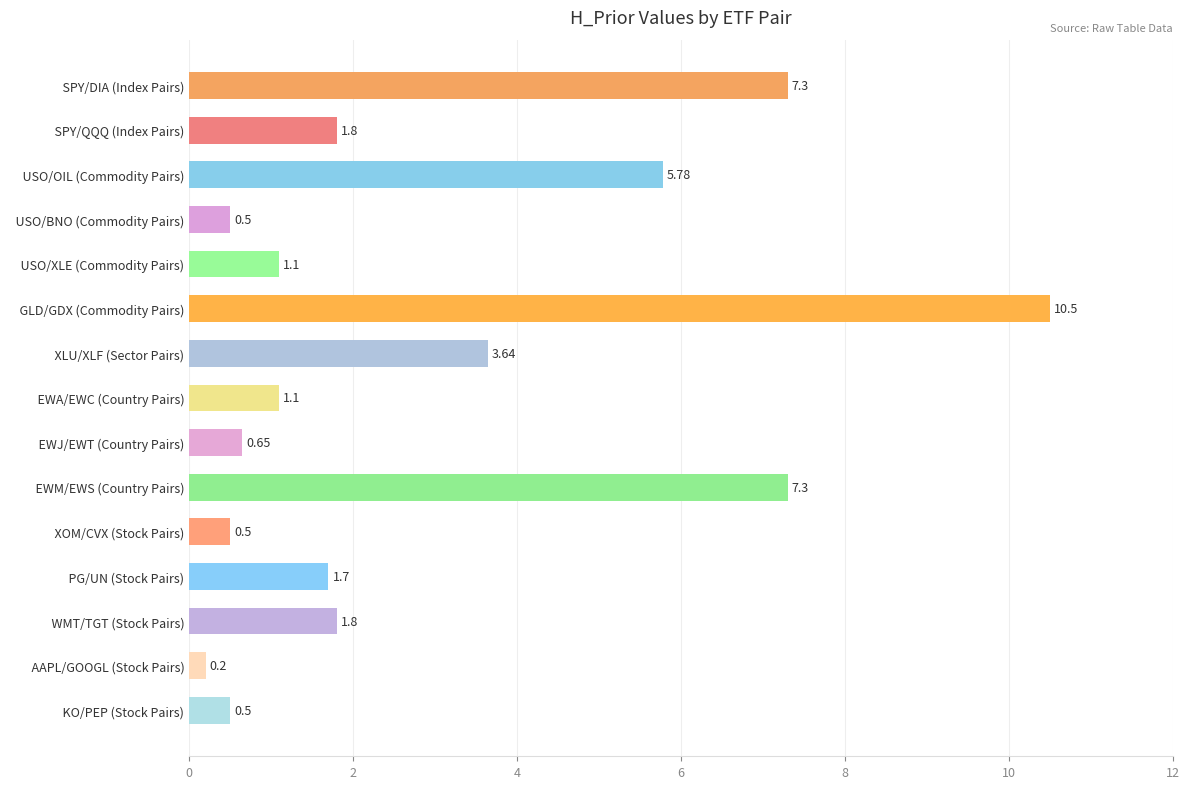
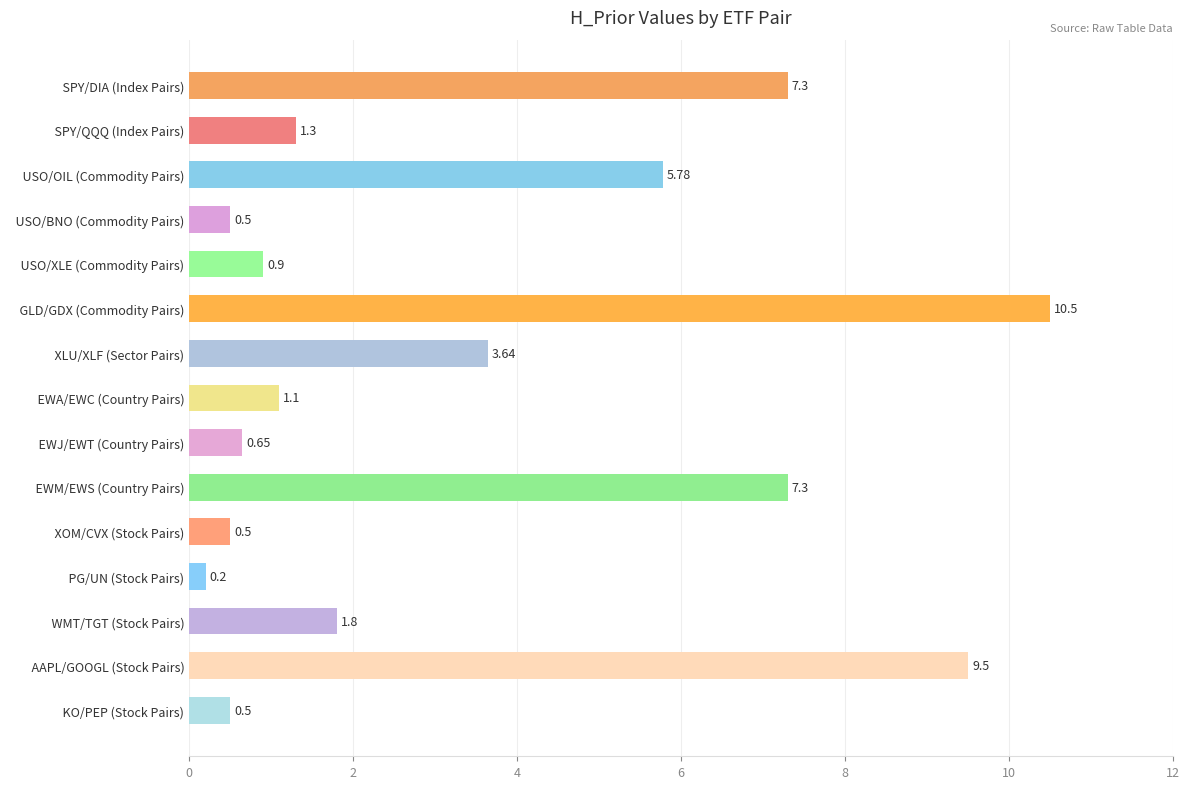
  {
    "SPY/DIA (Index Pairs)": 7.3,
-   "SPY/QQQ (Index Pairs)": 1.8,
+   "SPY/QQQ (Index Pairs)": 1.3,
    "USO/OIL (Commodity Pairs)": 5.78,
    "USO/BNO (Commodity Pairs)": 0.5,
-   "USO/XLE (Commodity Pairs)": 1.1,
+   "USO/XLE (Commodity Pairs)": 0.9,
    "GLD/GDX (Commodity Pairs)": 10.5,
    "XLU/XLF (Sector Pairs)": 3.64,
    "EWA/EWC (Country Pairs)": 1.1,
    "EWJ/EWT (Country Pairs)": 0.65,
    "EWM/EWS (Country Pairs)": 7.3,
    "XOM/CVX (Stock Pairs)": 0.5,
-   "PG/UN (Stock Pairs)": 1.7,
+   "PG/UN (Stock Pairs)": 0.2,
    "WMT/TGT (Stock Pairs)": 1.8,
-   "AAPL/GOOGL (Stock Pairs)": 0.2,
+   "AAPL/GOOGL (Stock Pairs)": 9.5,
    "KO/PEP (Stock Pairs)": 0.5
  }
